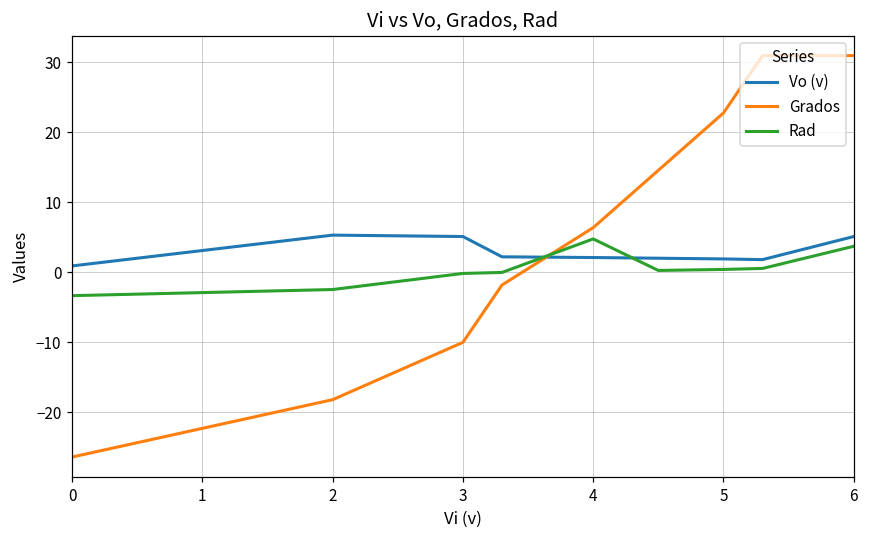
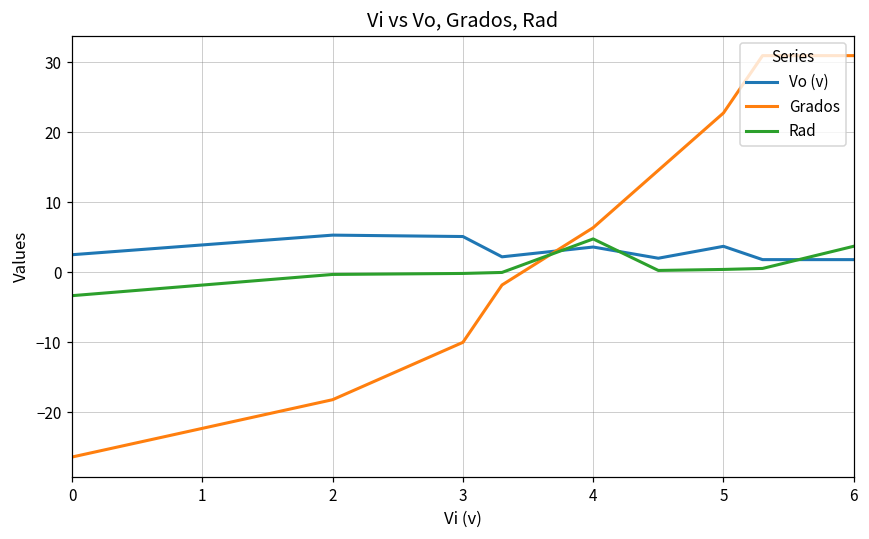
  {
    "Vo (v)": {
-     "0": 1,
+     "0": 3,
      "2": 5,
      "3": 5,
-     "4": 2,
-     "5": 2,
-     "6": 5
+     "4": 4,
+     "5": 4,
+     "6": 2
    },
    "Grados": {
      "0": -26,
      "2": -18,
      "3": -10,
      "4": 6,
      "5": 23,
      "6": 31
    },
    "Rad": {
      "0": -3,
-     "2": -2,
+     "2": 0,
      "3": 0,
      "4": 5,
      "5": 0,
      "6": 4
    }
  }
